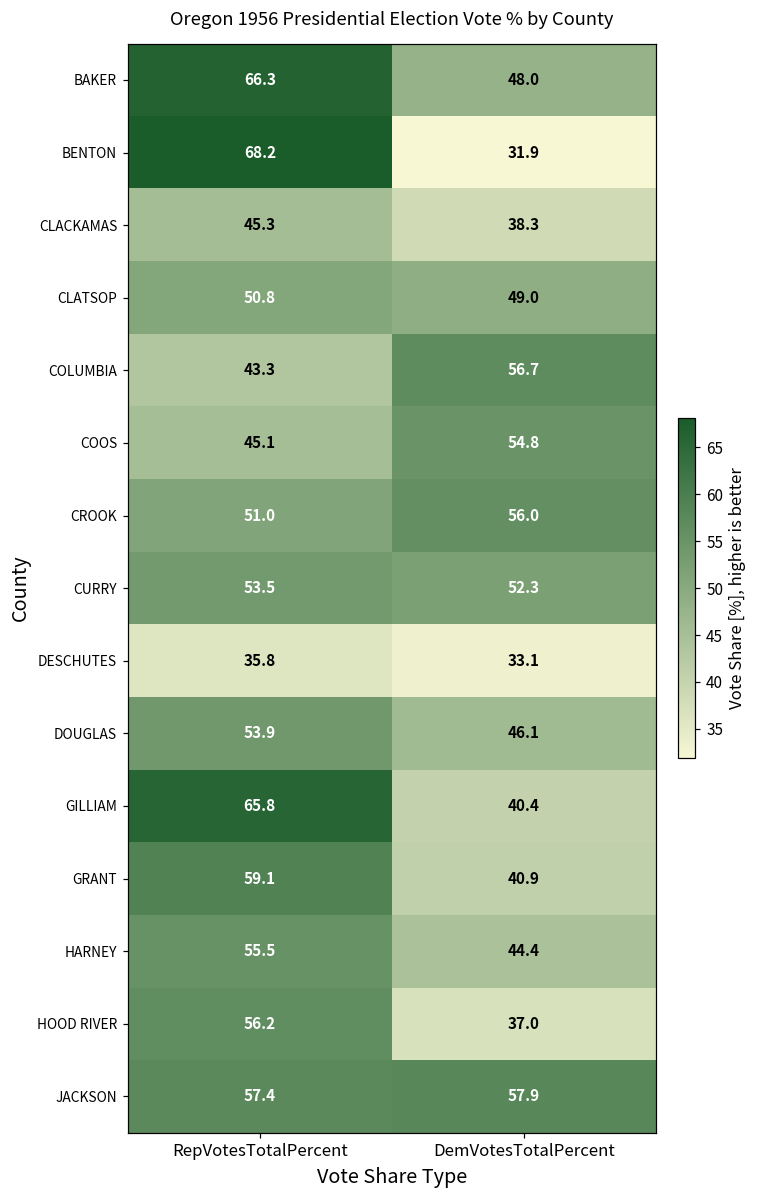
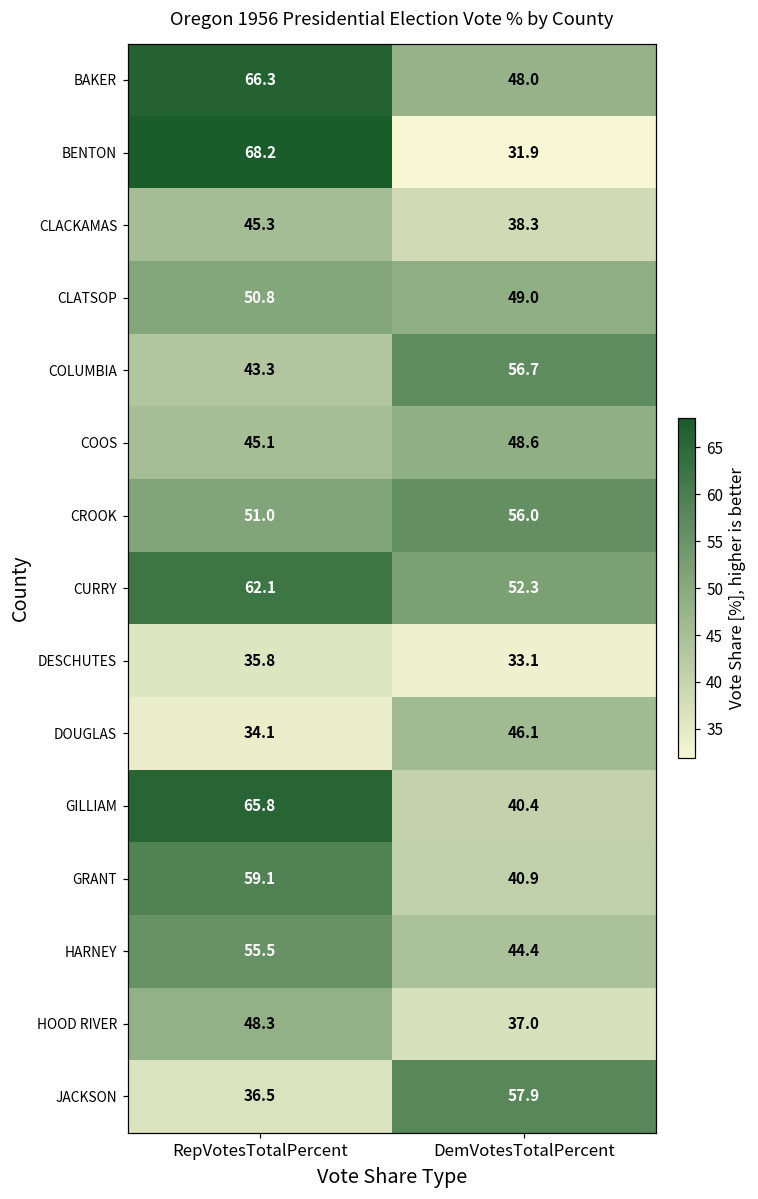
  {
    "BAKER": {
      "RepVotesTotalPercent": 66.3,
      "DemVotesTotalPercent": 48.0
    },
    "BENTON": {
      "RepVotesTotalPercent": 68.2,
      "DemVotesTotalPercent": 31.9
    },
    "CLACKAMAS": {
      "RepVotesTotalPercent": 45.3,
      "DemVotesTotalPercent": 38.3
    },
    "CLATSOP": {
      "RepVotesTotalPercent": 50.8,
      "DemVotesTotalPercent": 49.0
    },
    "COLUMBIA": {
      "RepVotesTotalPercent": 43.3,
      "DemVotesTotalPercent": 56.7
    },
    "COOS": {
      "RepVotesTotalPercent": 45.1,
-     "DemVotesTotalPercent": 54.8
+     "DemVotesTotalPercent": 48.6
    },
    "CROOK": {
      "RepVotesTotalPercent": 51.0,
      "DemVotesTotalPercent": 56.0
    },
    "CURRY": {
-     "RepVotesTotalPercent": 53.5,
+     "RepVotesTotalPercent": 62.1,
      "DemVotesTotalPercent": 52.3
    },
    "DESCHUTES": {
      "RepVotesTotalPercent": 35.8,
      "DemVotesTotalPercent": 33.1
    },
    "DOUGLAS": {
-     "RepVotesTotalPercent": 53.9,
+     "RepVotesTotalPercent": 34.1,
      "DemVotesTotalPercent": 46.1
    },
    "GILLIAM": {
      "RepVotesTotalPercent": 65.8,
      "DemVotesTotalPercent": 40.4
    },
    "GRANT": {
      "RepVotesTotalPercent": 59.1,
      "DemVotesTotalPercent": 40.9
    },
    "HARNEY": {
      "RepVotesTotalPercent": 55.5,
      "DemVotesTotalPercent": 44.4
    },
    "HOOD RIVER": {
-     "RepVotesTotalPercent": 56.2,
+     "RepVotesTotalPercent": 48.3,
      "DemVotesTotalPercent": 37.0
    },
    "JACKSON": {
-     "RepVotesTotalPercent": 57.4,
+     "RepVotesTotalPercent": 36.5,
      "DemVotesTotalPercent": 57.9
    }
  }
